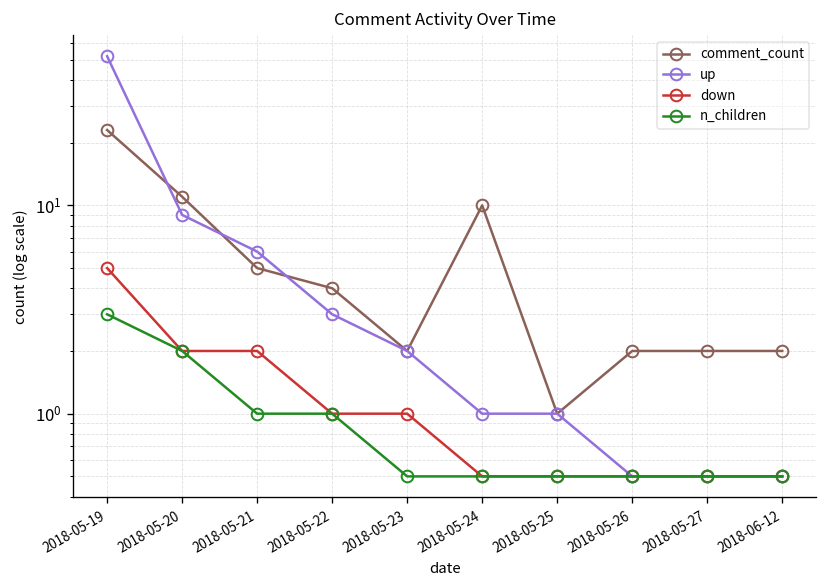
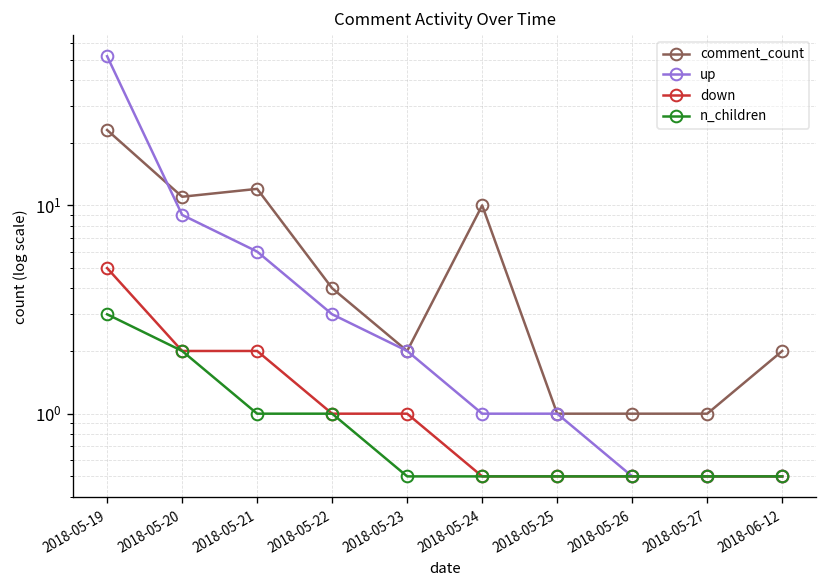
  {
    "comment_count": {
      "2018-05-19": 23,
      "2018-05-20": 11,
-     "2018-05-21": 5,
+     "2018-05-21": 12,
      "2018-05-22": 4,
      "2018-05-24": 10,
-     "2018-05-26": 2,
-     "2018-05-27": 2,
+     "2018-05-26": 1,
+     "2018-05-27": 1,
      "2018-06-12": 2
    },
    "up": {
      "2018-05-19": 52,
      "2018-05-20": 9,
      "2018-05-21": 6,
      "2018-05-22": 3,
      "2018-05-24": 1
    },
    "down": {
      "2018-05-19": 5,
      "2018-05-21": 2,
      "2018-05-23": 1
    },
    "n_children": {
      "2018-05-19": 3,
      "2018-05-21": 1,
      "2018-05-23": 0.50
    }
  }
